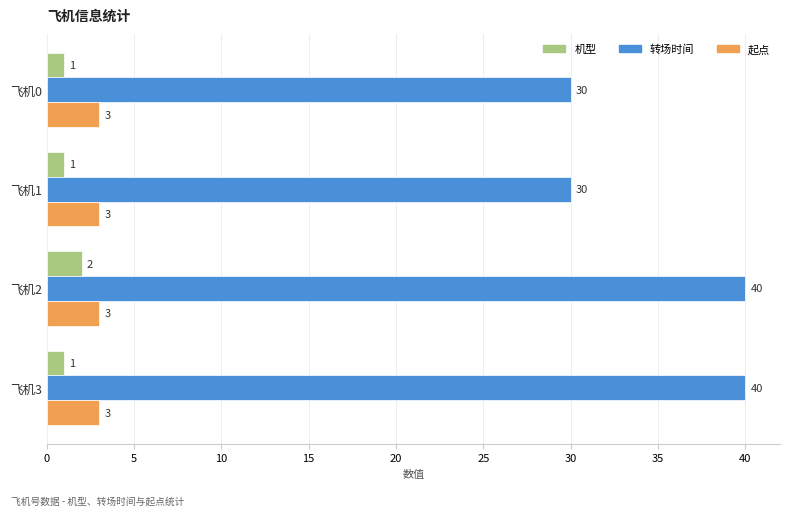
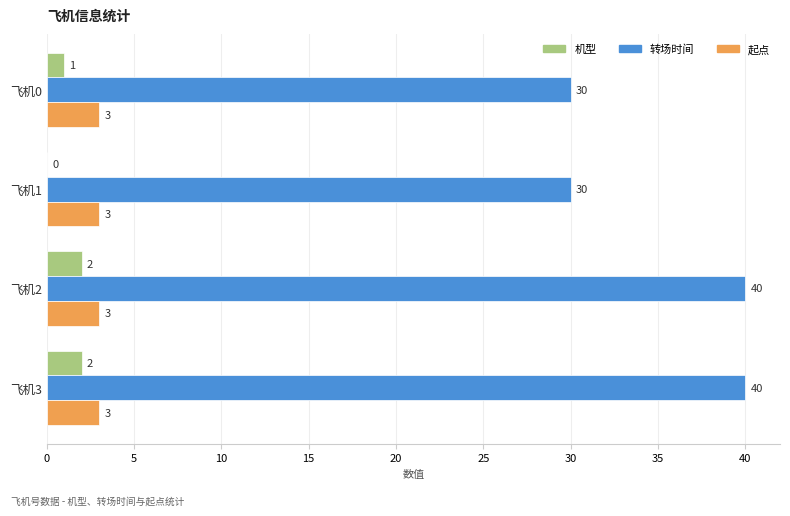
  {
    "机型": {
      "飞机0": 1,
-     "飞机1": 1,
+     "飞机1": 0,
      "飞机2": 2,
-     "飞机3": 1
+     "飞机3": 2
    },
    "转场时间": {
      "飞机0": 30,
      "飞机1": 30,
      "飞机2": 40,
      "飞机3": 40
    },
    "起点": {
      "飞机0": 3,
      "飞机1": 3,
      "飞机2": 3,
      "飞机3": 3
    }
  }
